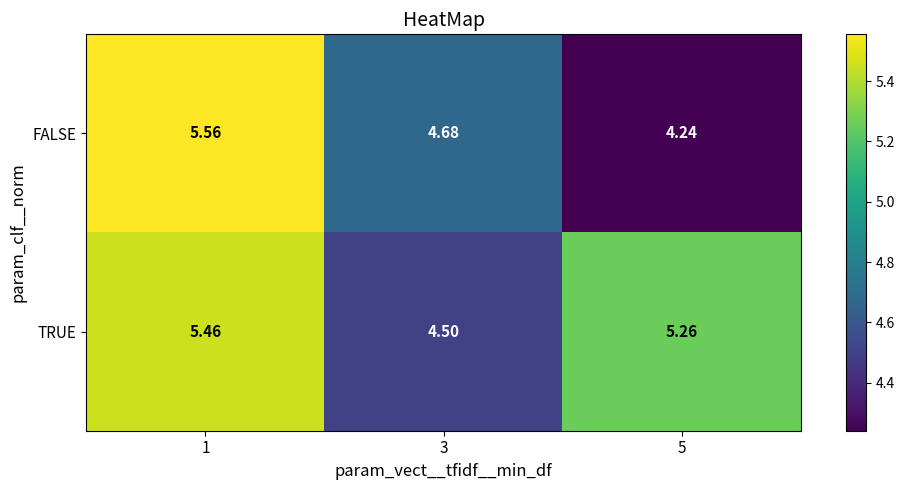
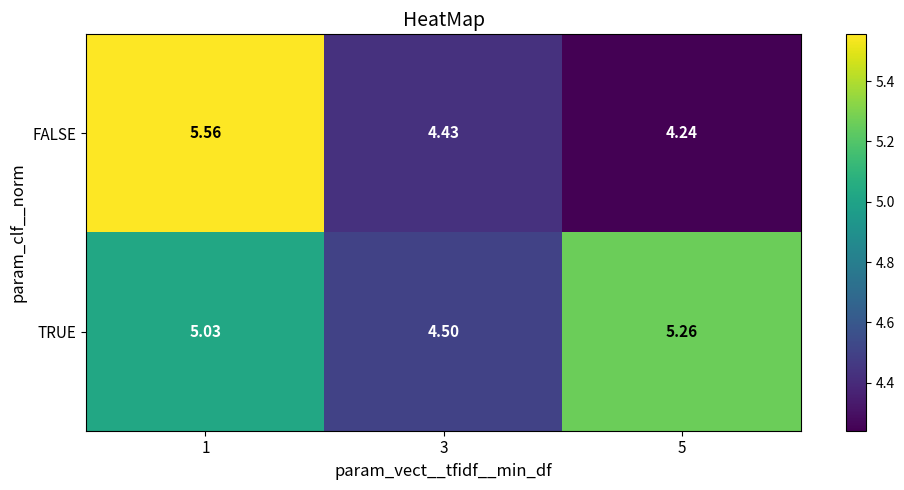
  {
    "FALSE": {
      "1": 5.56,
-     "3": 4.68,
+     "3": 4.43,
      "5": 4.24
    },
    "TRUE": {
-     "1": 5.46,
+     "1": 5.03,
      "3": 4.50,
      "5": 5.26
    }
  }
